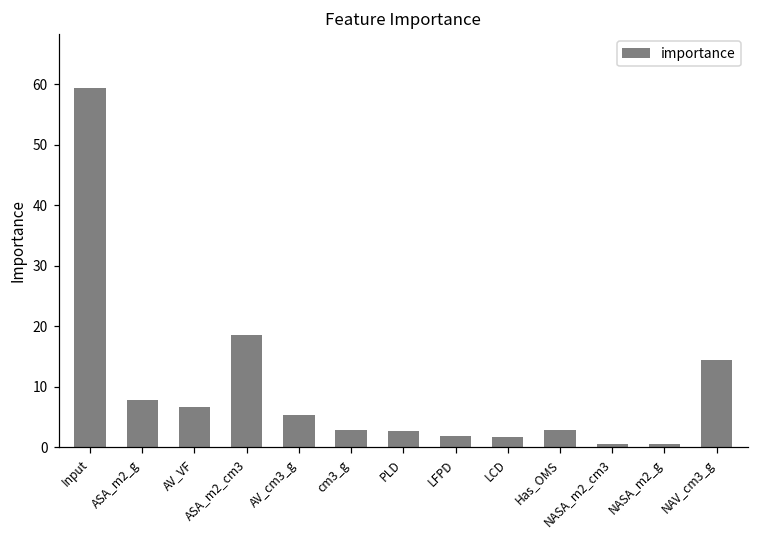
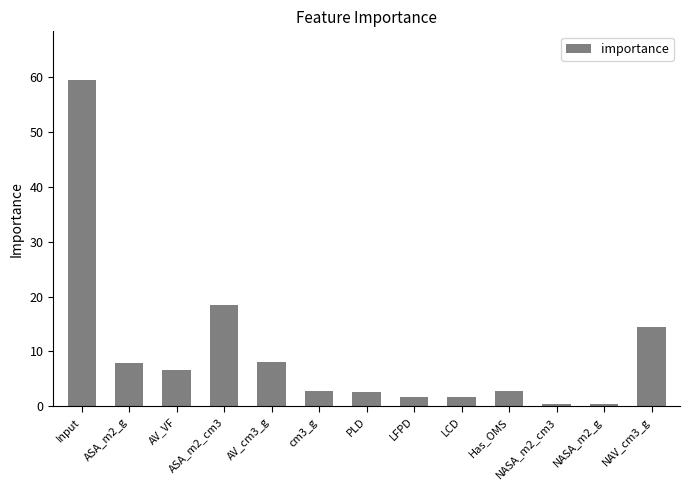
  {
    "Input": 59,
    "ASA_m2_g": 8,
    "AV_VF": 7,
    "ASA_m2_cm3": 18,
-   "AV_cm3_g": 5,
+   "AV_cm3_g": 8,
    "cm3_g": 3,
    "PLD": 3,
    "LFPD": 2,
    "LCD": 2,
    "Has_OMS": 3,
    "NAV_cm3_g": 14
  }
